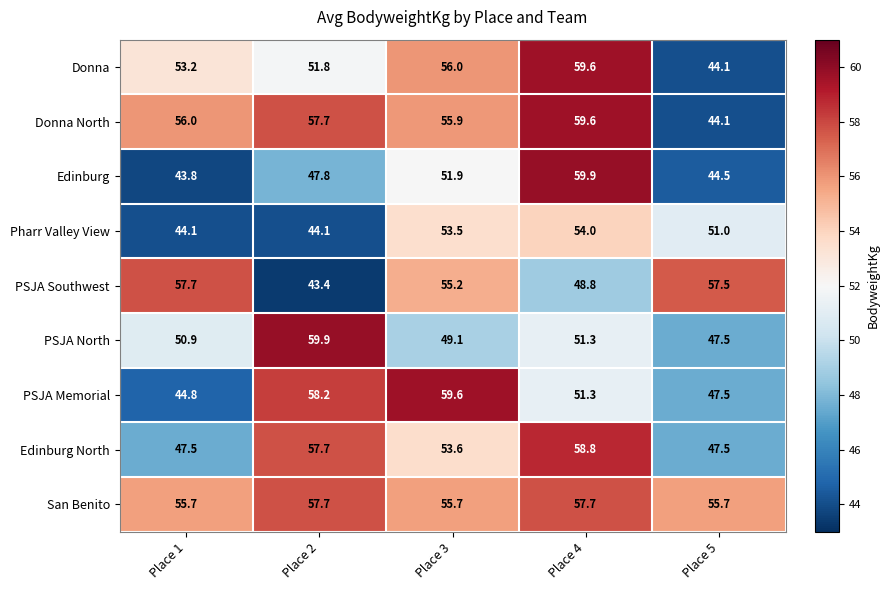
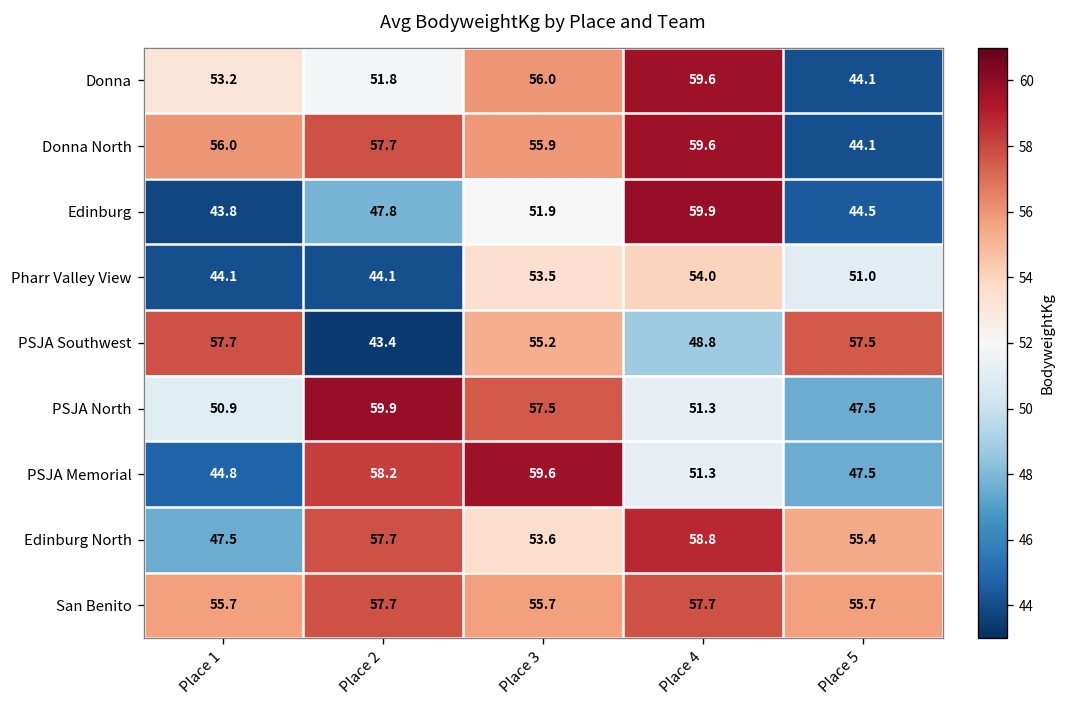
  {
    "Donna": {
      "Place 1": 53.2,
      "Place 2": 51.8,
      "Place 3": 56.0,
      "Place 4": 59.6,
      "Place 5": 44.1
    },
    "Donna North": {
      "Place 1": 56.0,
      "Place 2": 57.7,
      "Place 3": 55.9,
      "Place 4": 59.6,
      "Place 5": 44.1
    },
    "Edinburg": {
      "Place 1": 43.8,
      "Place 2": 47.8,
      "Place 3": 51.9,
      "Place 4": 59.9,
      "Place 5": 44.5
    },
    "Pharr Valley View": {
      "Place 1": 44.1,
      "Place 2": 44.1,
      "Place 3": 53.5,
      "Place 4": 54.0,
      "Place 5": 51.0
    },
    "PSJA Southwest": {
      "Place 1": 57.7,
      "Place 2": 43.4,
      "Place 3": 55.2,
      "Place 4": 48.8,
      "Place 5": 57.5
    },
    "PSJA North": {
      "Place 1": 50.9,
      "Place 2": 59.9,
-     "Place 3": 49.1,
+     "Place 3": 57.5,
      "Place 4": 51.3,
      "Place 5": 47.5
    },
    "PSJA Memorial": {
      "Place 1": 44.8,
      "Place 2": 58.2,
      "Place 3": 59.6,
      "Place 4": 51.3,
      "Place 5": 47.5
    },
    "Edinburg North": {
      "Place 1": 47.5,
      "Place 2": 57.7,
      "Place 3": 53.6,
      "Place 4": 58.8,
-     "Place 5": 47.5
+     "Place 5": 55.4
    },
    "San Benito": {
      "Place 1": 55.7,
      "Place 2": 57.7,
      "Place 3": 55.7,
      "Place 4": 57.7,
      "Place 5": 55.7
    }
  }
